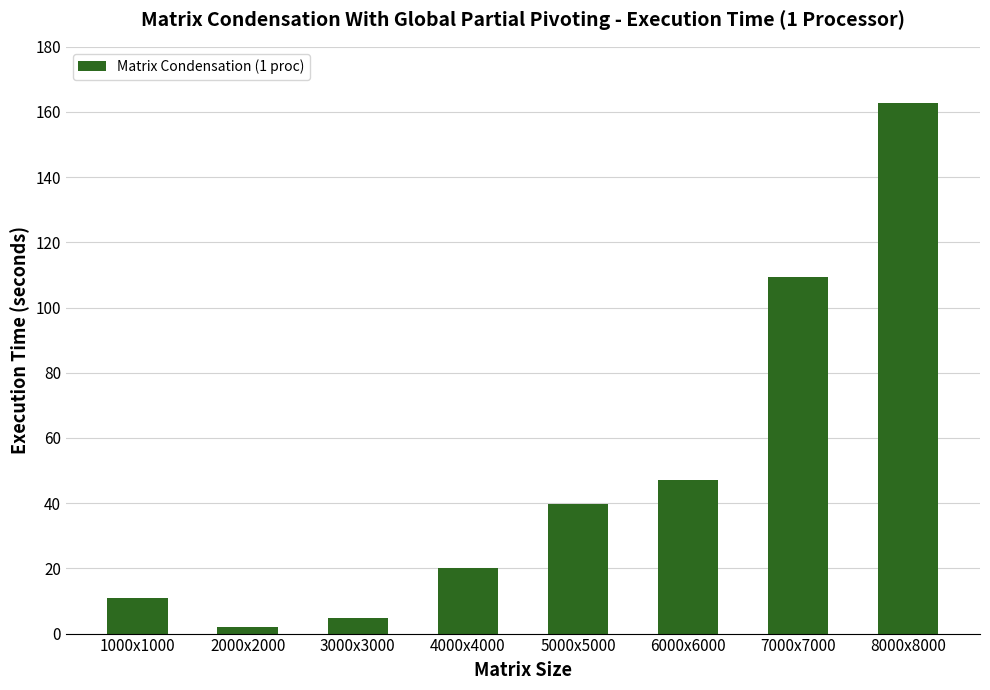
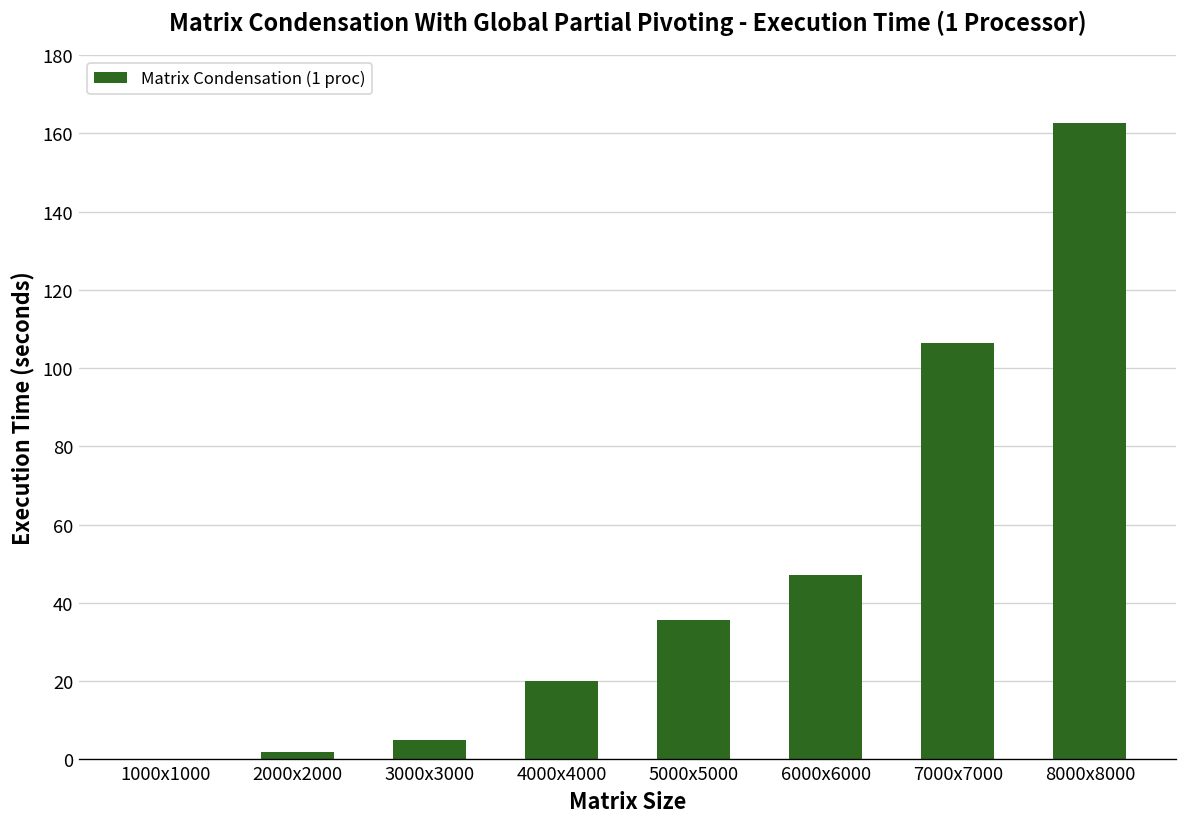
  {
-   "1000x1000": 11,
+   "1000x1000": 0,
    "2000x2000": 2,
    "3000x3000": 5,
    "4000x4000": 20,
-   "5000x5000": 40,
+   "5000x5000": 36,
    "6000x6000": 47,
-   "7000x7000": 109,
+   "7000x7000": 106,
    "8000x8000": 163
  }
